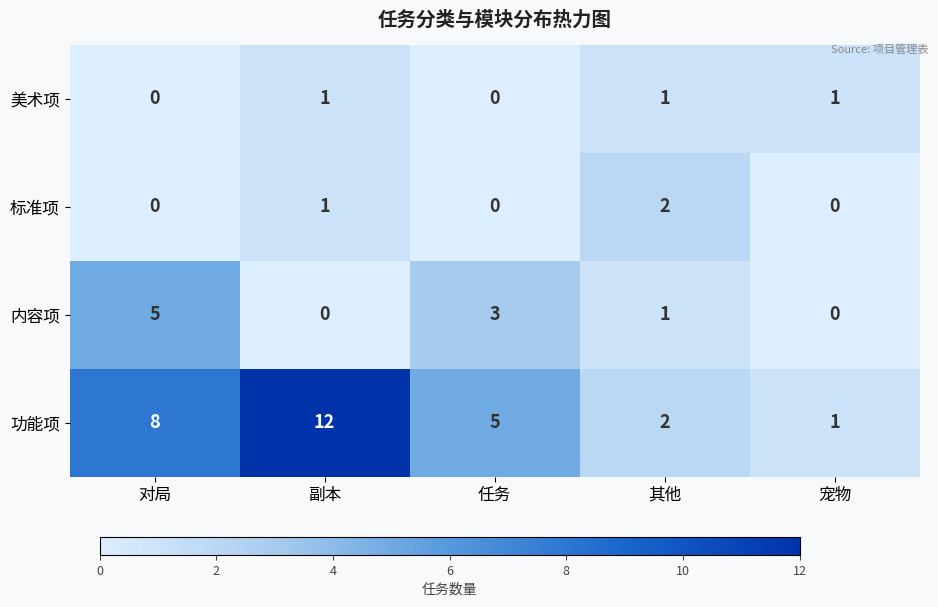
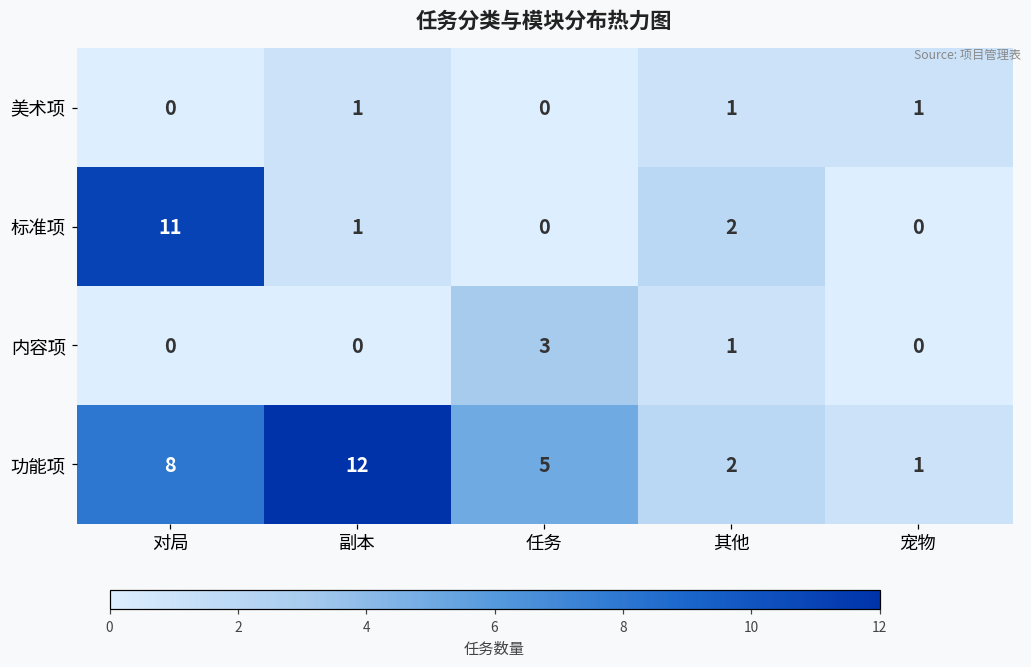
  {
    "美术项": {
      "对局": 0,
      "副本": 1,
      "任务": 0,
      "其他": 1
    },
    "标准项": {
-     "对局": 0,
+     "对局": 11,
      "副本": 1,
      "任务": 0,
      "其他": 2,
      "宠物": 0
    },
    "内容项": {
-     "对局": 5,
+     "对局": 0,
      "副本": 0,
      "任务": 3,
      "其他": 1,
      "宠物": 0
    },
    "功能项": {
      "对局": 8,
      "副本": 12,
      "任务": 5,
      "其他": 2,
      "宠物": 1
    }
  }
